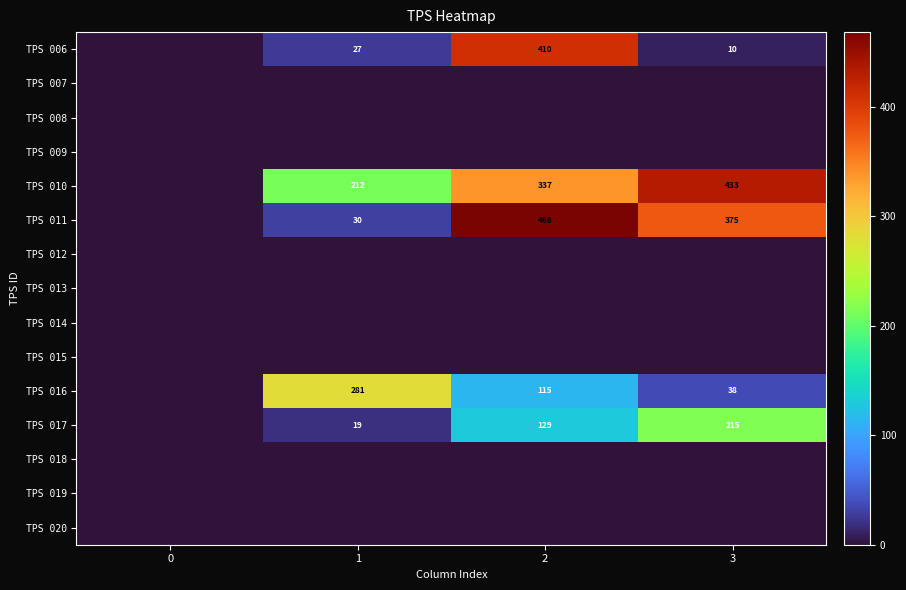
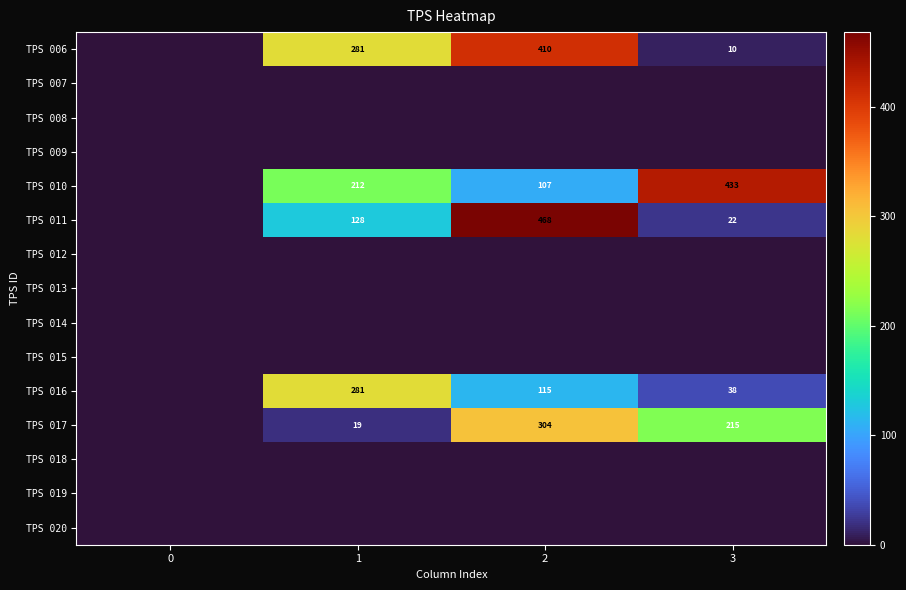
  {
    "TPS 006": {
-     "1": 27,
+     "1": 281,
      "2": 410,
      "3": 10
    },
    "TPS 010": {
      "1": 212,
-     "2": 337,
+     "2": 107,
      "3": 433
    },
    "TPS 011": {
-     "1": 30,
+     "1": 128,
      "2": 468,
-     "3": 375
+     "3": 22
    },
    "TPS 016": {
      "1": 281,
      "2": 115,
      "3": 38
    },
    "TPS 017": {
      "1": 19,
-     "2": 129,
+     "2": 304,
      "3": 215
    }
  }
